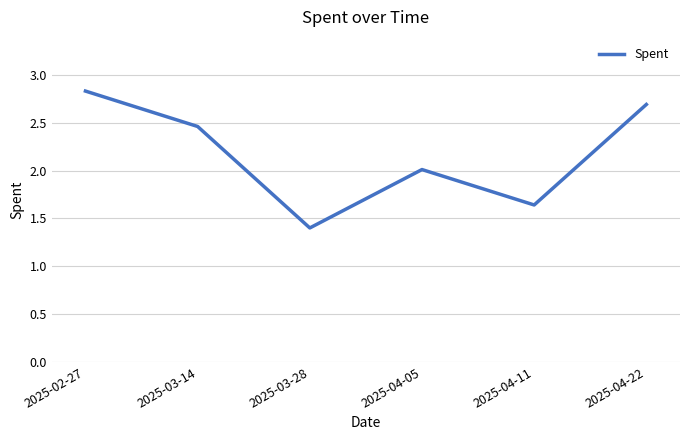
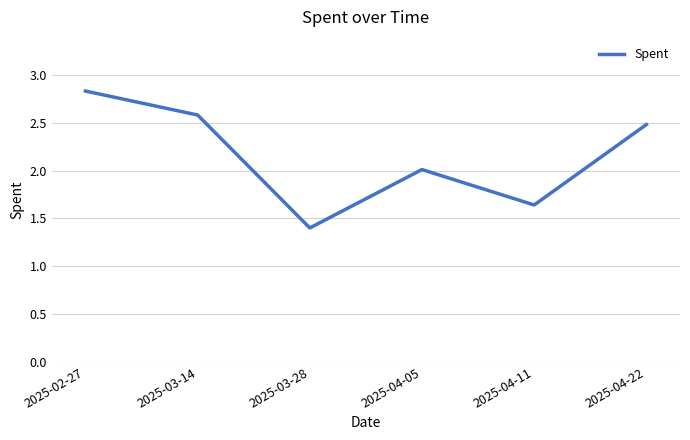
  {
    "2025-02-27": 2.8,
-   "2025-03-14": 2.5,
+   "2025-03-14": 2.6,
    "2025-03-28": 1.4,
    "2025-04-05": 2.0,
    "2025-04-11": 1.6,
-   "2025-04-22": 2.7
+   "2025-04-22": 2.5
  }
